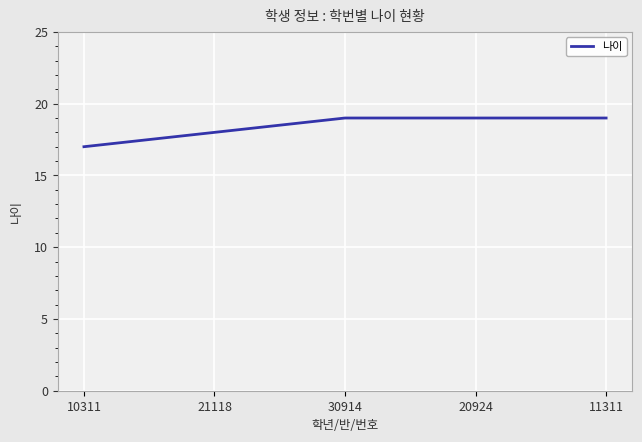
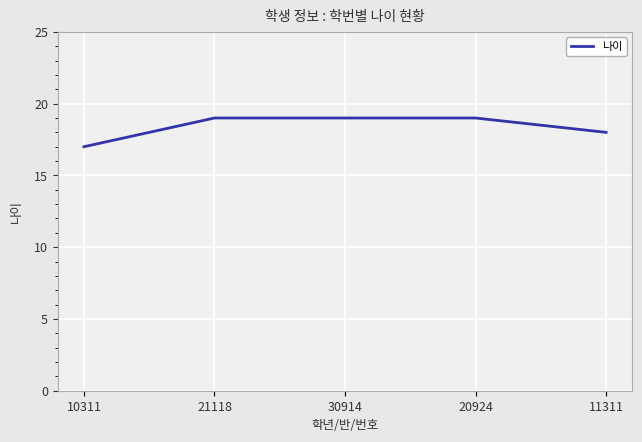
  {
    "10311": 17,
-   "21118": 18,
+   "21118": 19,
    "30914": 19,
    "20924": 19,
-   "11311": 19
+   "11311": 18
  }
